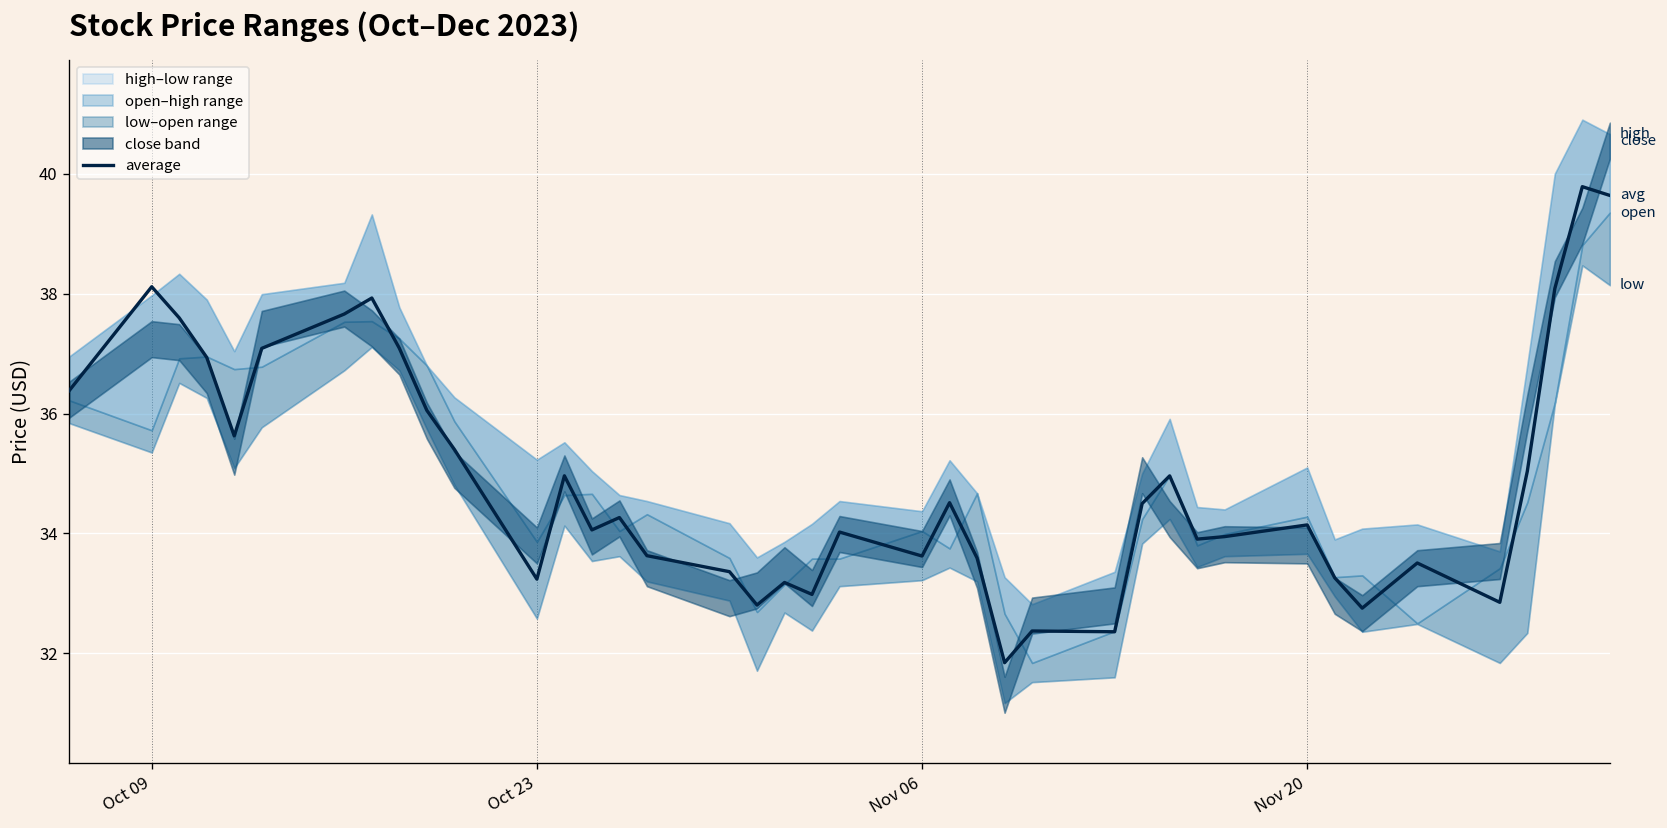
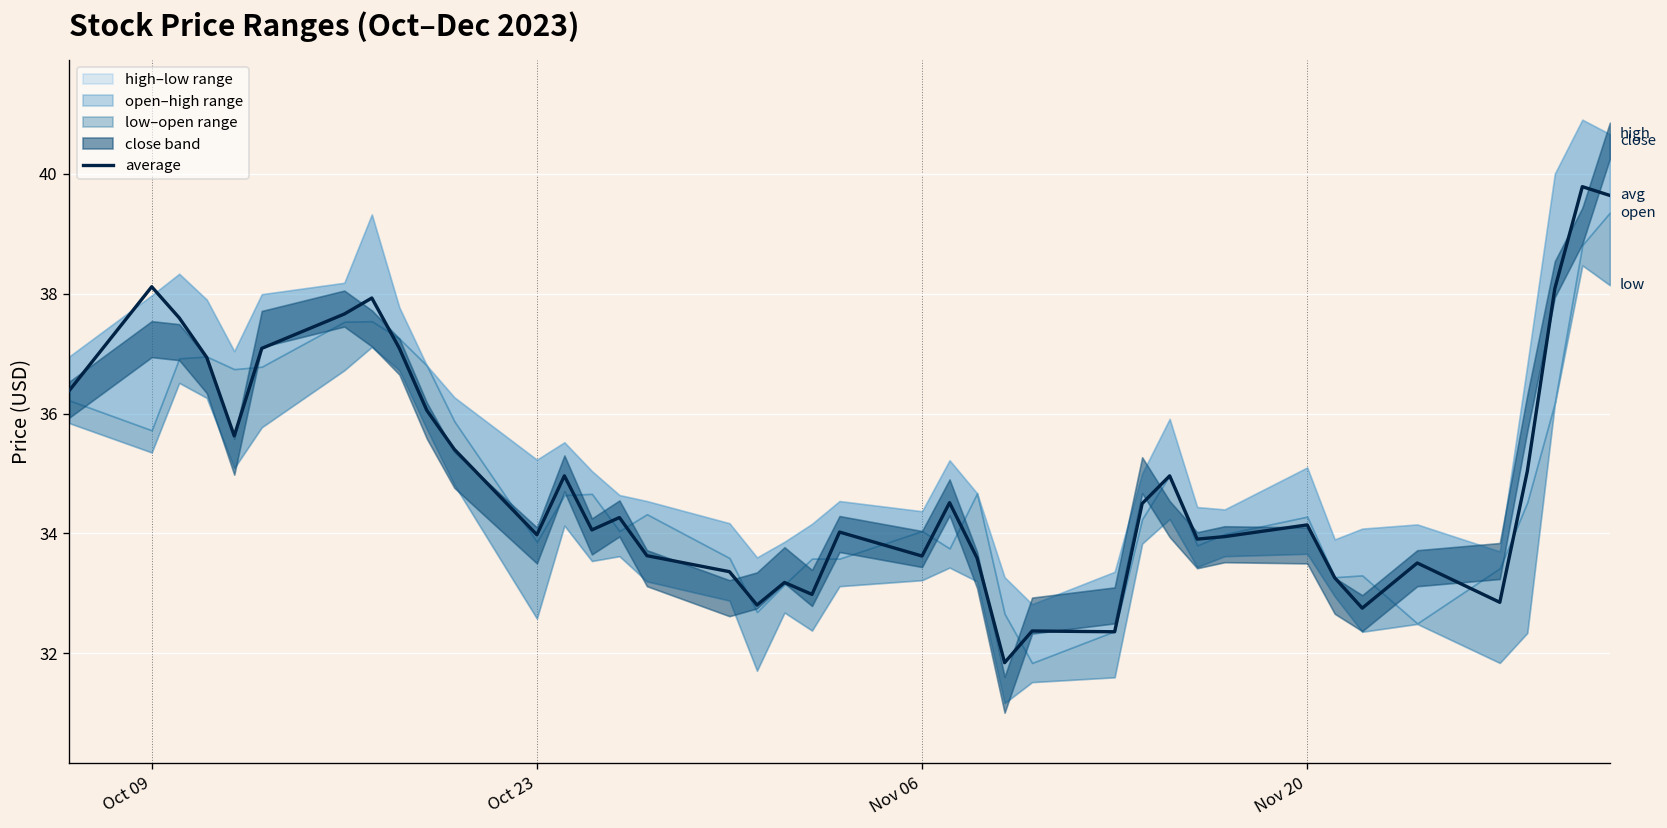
  {
    "average": {
      "Oct 09": 38.1,
-     "Oct 23": 33.2,
+     "Oct 23": 34.0,
      "Nov 06": 33.6
    }
  }
